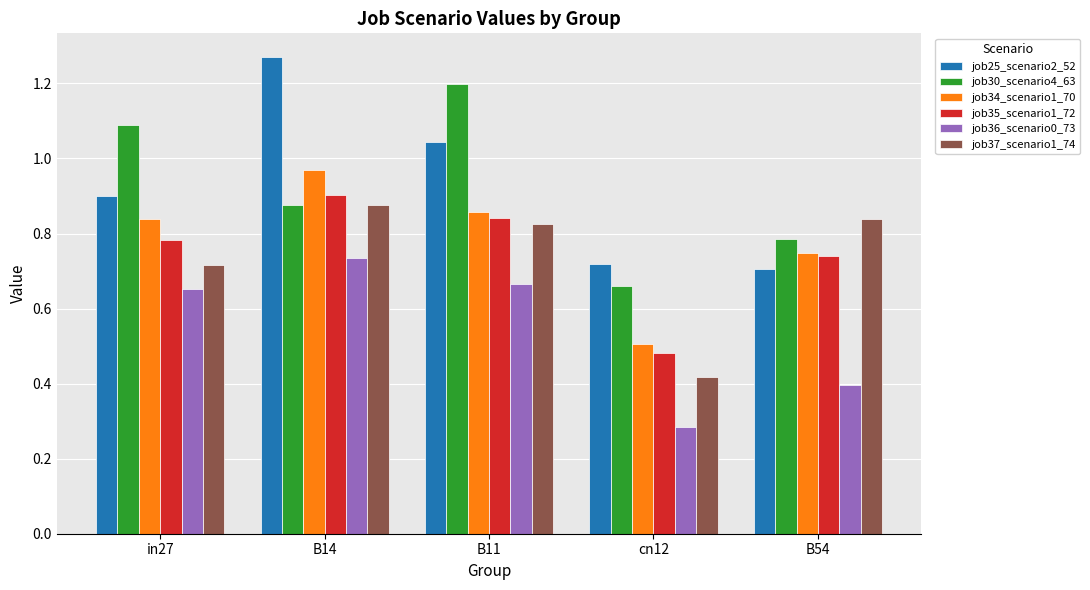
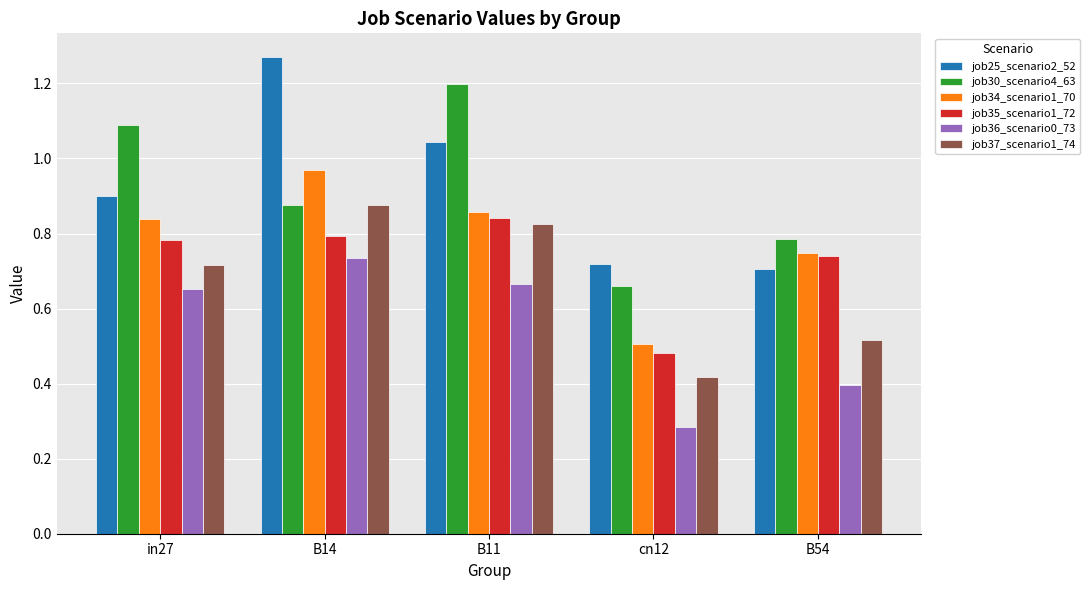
  {
    "job25_scenario2_52": {
      "in27": 0.90,
      "B14": 1.27,
      "B11": 1.05,
      "cn12": 0.72,
      "B54": 0.70
    },
    "job30_scenario4_63": {
      "in27": 1.09,
      "B14": 0.88,
      "B11": 1.20,
      "cn12": 0.66,
      "B54": 0.79
    },
    "job34_scenario1_70": {
      "in27": 0.84,
      "B14": 0.97,
      "B11": 0.86,
      "cn12": 0.51,
      "B54": 0.75
    },
    "job35_scenario1_72": {
      "in27": 0.78,
-     "B14": 0.90,
+     "B14": 0.79,
      "B11": 0.84,
      "cn12": 0.48,
      "B54": 0.74
    },
    "job36_scenario0_73": {
      "in27": 0.65,
      "B14": 0.74,
      "B11": 0.67,
      "cn12": 0.28,
      "B54": 0.40
    },
    "job37_scenario1_74": {
      "in27": 0.72,
      "B14": 0.88,
      "B11": 0.83,
      "cn12": 0.42,
-     "B54": 0.84
+     "B54": 0.52
    }
  }
